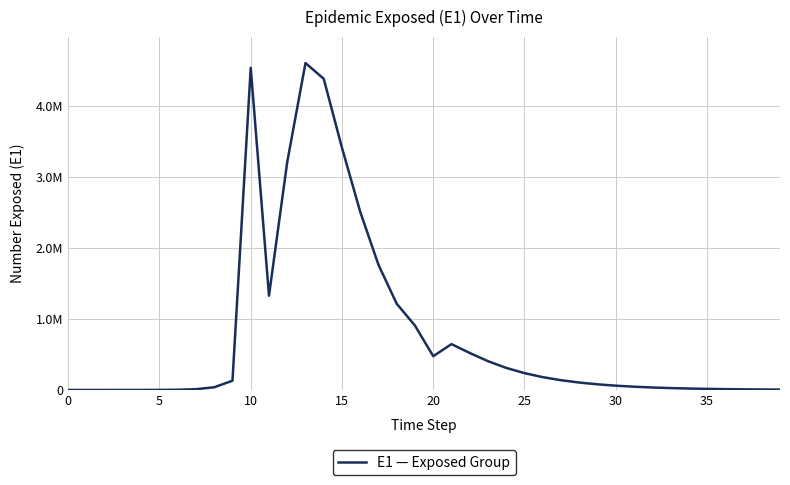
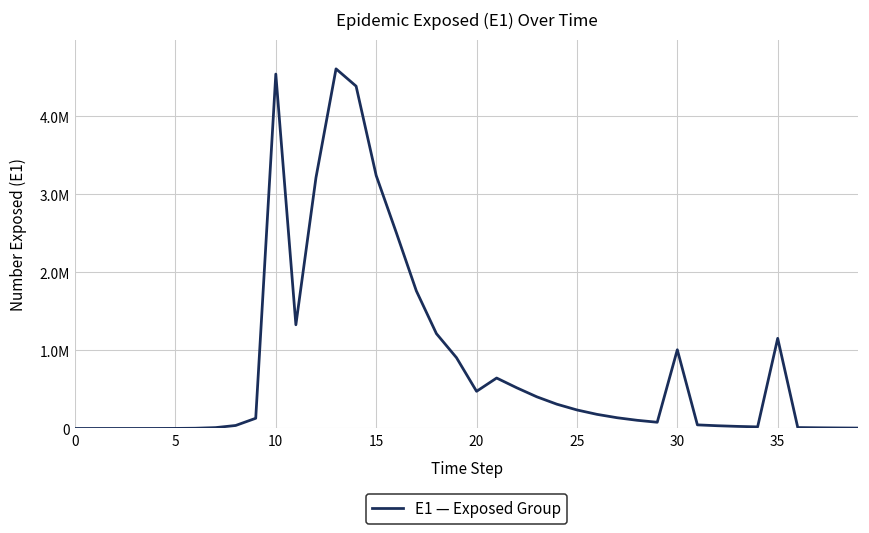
  {
    "0": 0,
    "5": 0,
    "10": 4500000,
-   "15": 3400000,
+   "15": 3200000,
    "20": 500000,
    "25": 200000,
-   "30": 100000,
-   "35": 0
+   "30": 1000000,
+   "35": 1200000
  }
